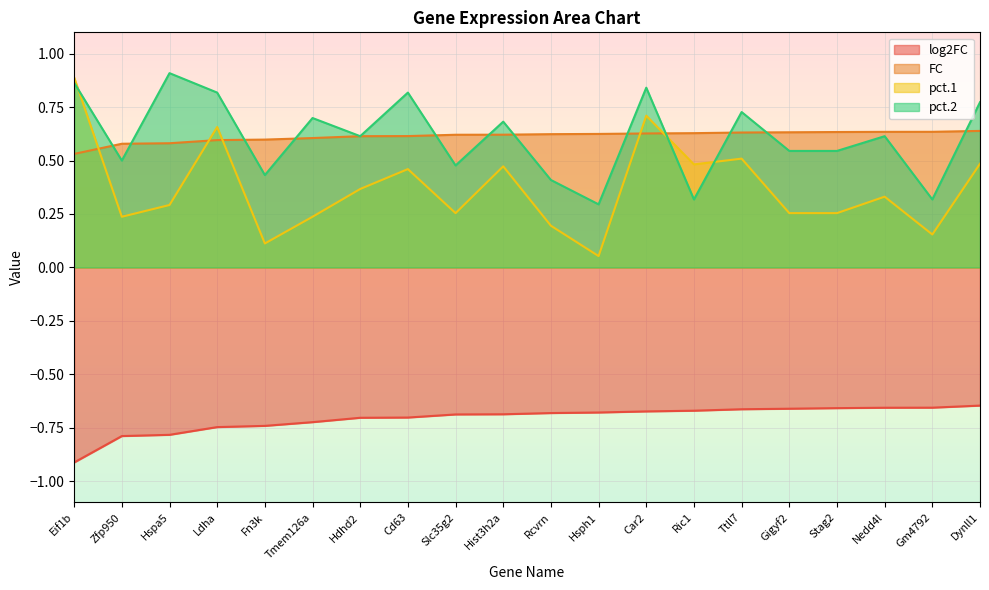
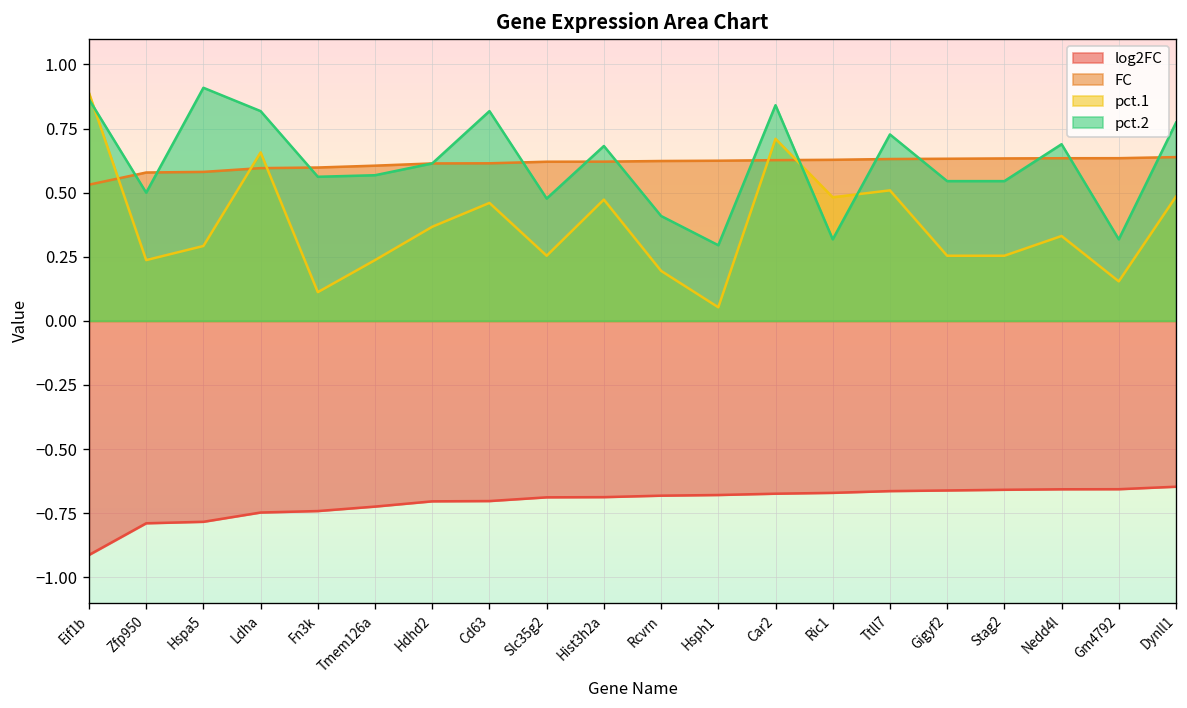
  {
    "pct.1": {
      "Eif1b": 0.89,
      "Zfp950": 0.24,
      "Hspa5": 0.29,
      "Ldha": 0.66,
      "Fn3k": 0.11,
      "Tmem126a": 0.24,
      "Hdhd2": 0.37,
      "Cd63": 0.46,
      "Slc35g2": 0.25,
      "Hist3h2a": 0.47,
      "Rcvrn": 0.20,
      "Hsph1": 0.05,
      "Car2": 0.71,
      "Ric1": 0.48,
      "Ttll7": 0.51,
      "Gigyf2": 0.25,
      "Stag2": 0.25,
      "Nedd4l": 0.33,
      "Gm4792": 0.15,
      "Dynll1": 0.49
    },
    "pct.2": {
      "Eif1b": 0.86,
      "Zfp950": 0.50,
      "Hspa5": 0.91,
      "Ldha": 0.82,
-     "Fn3k": 0.43,
-     "Tmem126a": 0.70,
+     "Fn3k": 0.56,
+     "Tmem126a": 0.57,
      "Cd63": 0.82,
      "Slc35g2": 0.48,
      "Hist3h2a": 0.68,
      "Rcvrn": 0.41,
      "Hsph1": 0.30,
      "Car2": 0.84,
      "Ric1": 0.32,
      "Ttll7": 0.73,
      "Gigyf2": 0.55,
      "Stag2": 0.55,
-     "Nedd4l": 0.61,
+     "Nedd4l": 0.69,
      "Gm4792": 0.32,
      "Dynll1": 0.77
    }
  }
